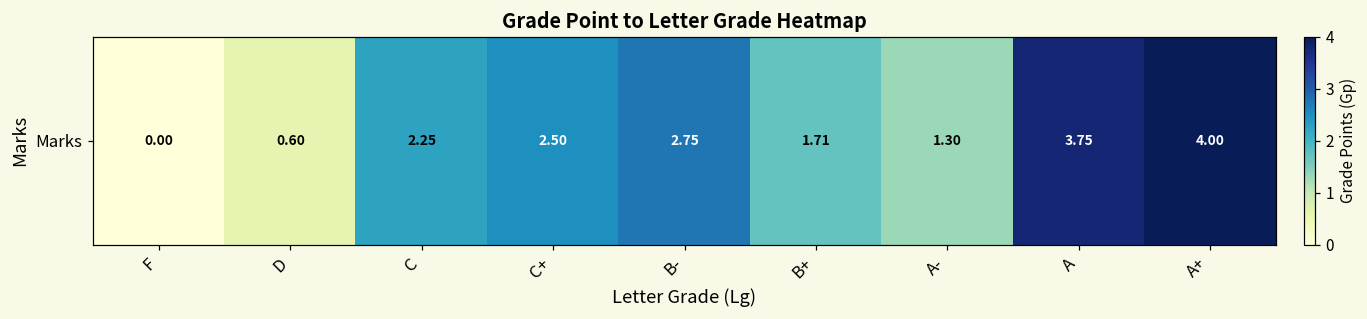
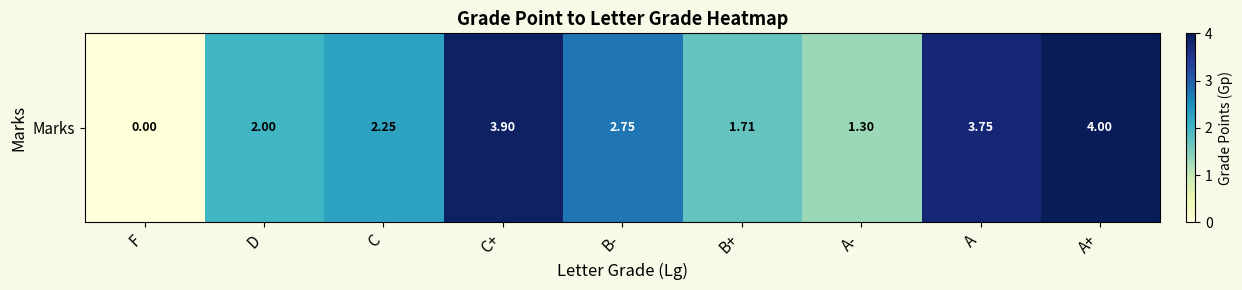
  {
    "Marks": {
      "F": 0.00,
-     "D": 0.60,
+     "D": 2.00,
      "C": 2.25,
-     "C+": 2.50,
+     "C+": 3.90,
      "B-": 2.75,
      "B+": 1.71,
      "A-": 1.30,
      "A": 3.75,
      "A+": 4.00
    }
  }
